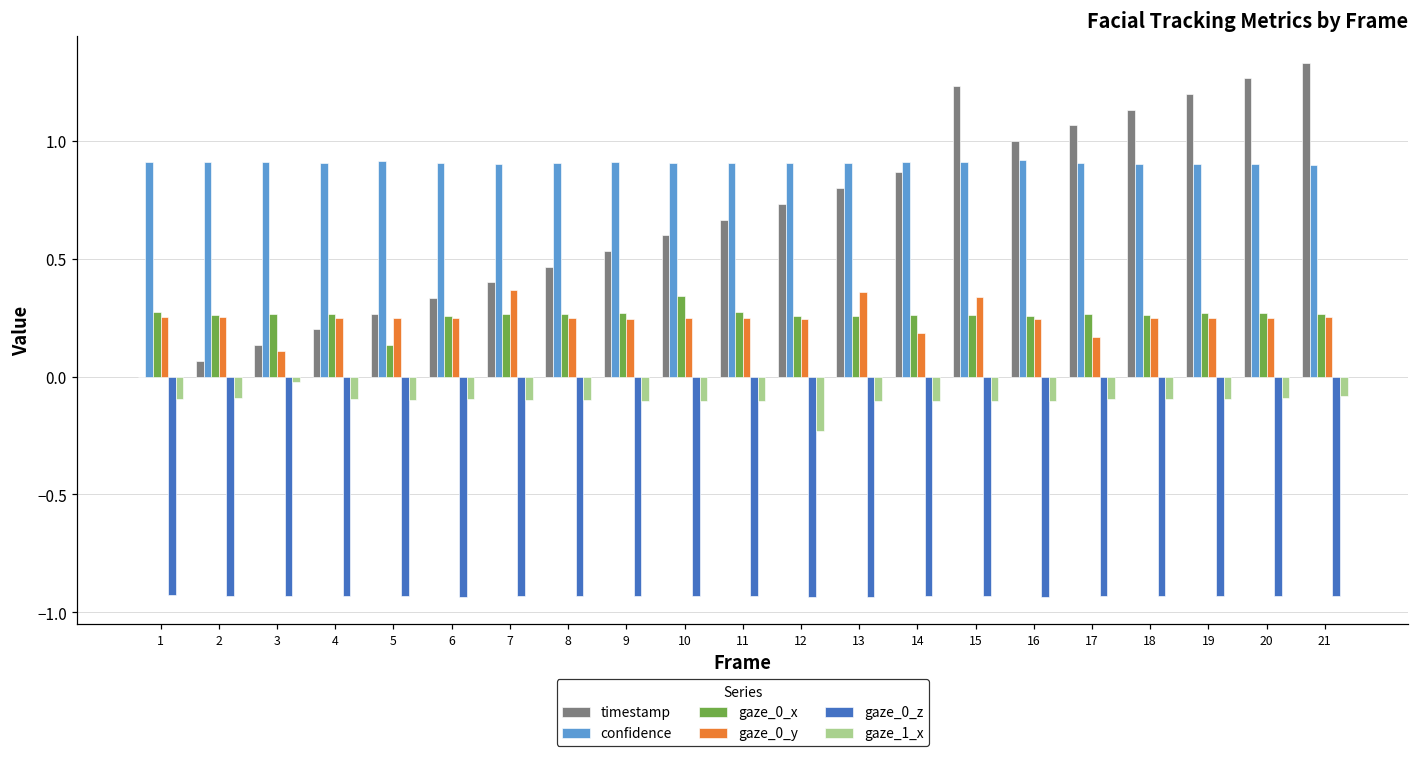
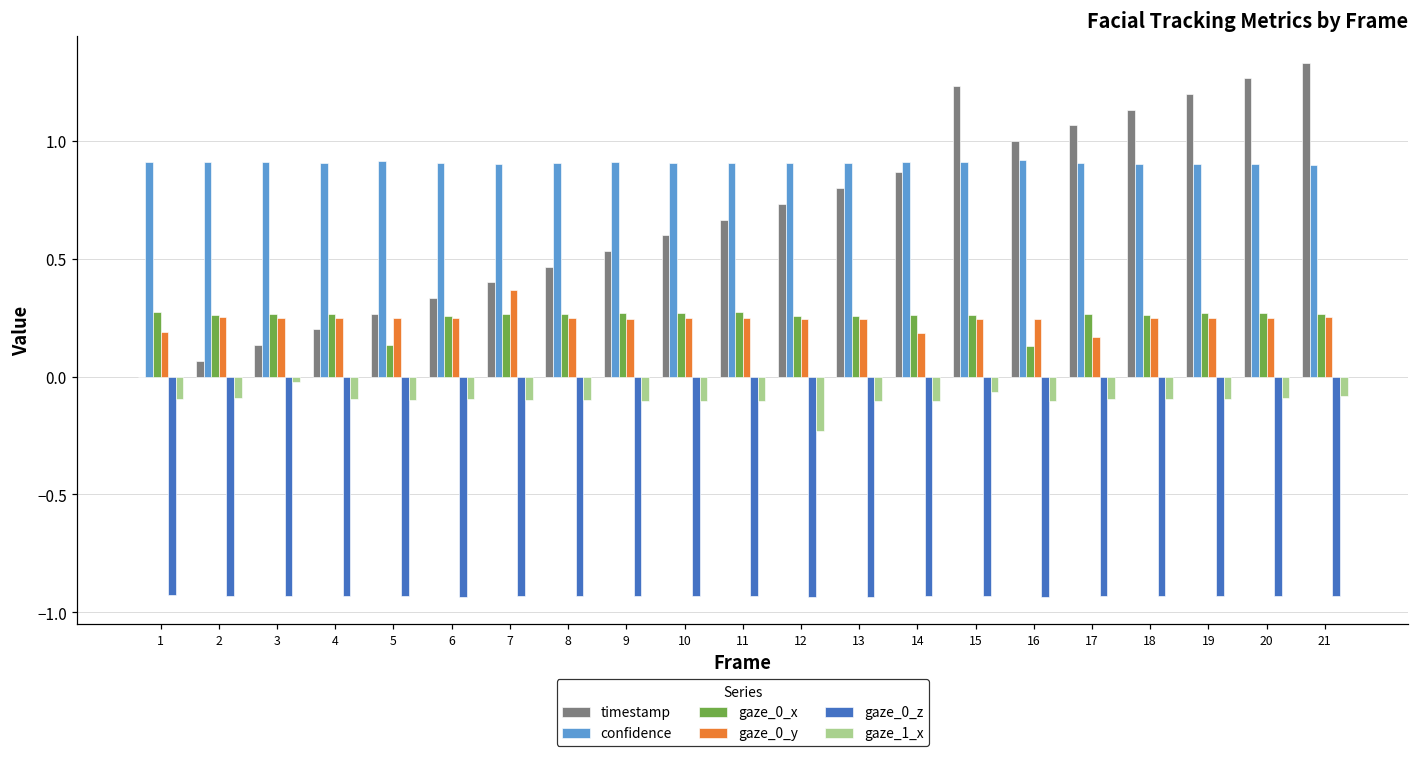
  {
    "timestamp": {
      "1": 0.00,
      "2": 0.07,
      "3": 0.13,
      "4": 0.20,
      "5": 0.27,
      "6": 0.33,
      "7": 0.40,
      "8": 0.47,
      "9": 0.53,
      "10": 0.60,
      "11": 0.67,
      "12": 0.73,
      "13": 0.80,
      "14": 0.87,
      "15": 1.23,
      "16": 1.00,
      "17": 1.07,
      "18": 1.13,
      "19": 1.20,
      "20": 1.27,
      "21": 1.33
    },
    "gaze_0_x": {
      "1": 0.27,
      "2": 0.26,
      "3": 0.27,
      "4": 0.27,
      "5": 0.14,
      "6": 0.26,
      "7": 0.26,
      "8": 0.27,
      "9": 0.27,
-     "10": 0.34,
+     "10": 0.27,
      "11": 0.27,
      "12": 0.26,
      "13": 0.26,
      "14": 0.26,
      "15": 0.26,
-     "16": 0.26,
+     "16": 0.13,
      "17": 0.27,
      "18": 0.26,
      "19": 0.27,
      "20": 0.27,
      "21": 0.27
    },
    "gaze_0_y": {
-     "1": 0.25,
+     "1": 0.19,
      "2": 0.25,
-     "3": 0.11,
+     "3": 0.25,
      "4": 0.25,
      "5": 0.25,
      "6": 0.25,
      "7": 0.37,
      "8": 0.25,
      "9": 0.25,
      "10": 0.25,
      "11": 0.25,
      "12": 0.24,
-     "13": 0.36,
+     "13": 0.25,
      "14": 0.18,
-     "15": 0.34,
+     "15": 0.24,
      "16": 0.24,
      "17": 0.17,
      "18": 0.25,
      "19": 0.25,
      "20": 0.25,
      "21": 0.25
    },
    "gaze_1_x": {
      "1": -0.09,
      "2": -0.09,
      "3": -0.02,
      "4": -0.10,
      "5": -0.10,
      "6": -0.10,
      "7": -0.10,
      "8": -0.10,
      "9": -0.10,
      "10": -0.10,
      "11": -0.10,
      "12": -0.23,
      "13": -0.10,
      "14": -0.10,
-     "15": -0.10,
+     "15": -0.06,
      "16": -0.10,
      "17": -0.10,
      "18": -0.09,
      "19": -0.09,
      "20": -0.09,
      "21": -0.08
    }
  }
